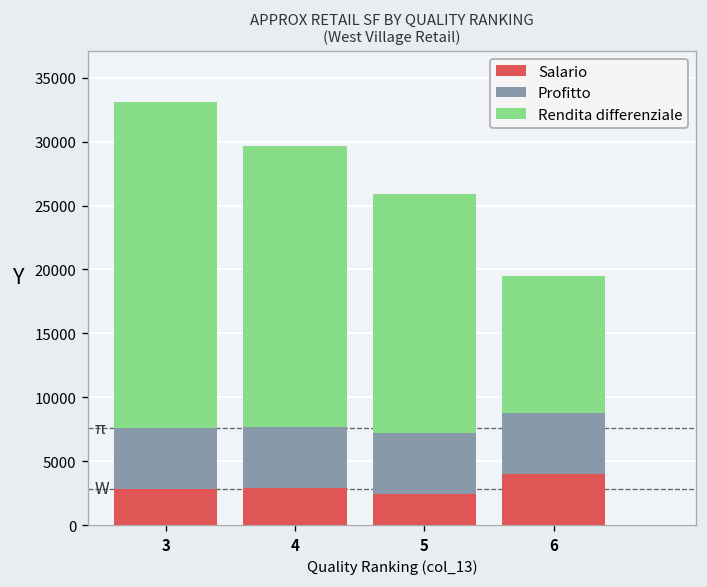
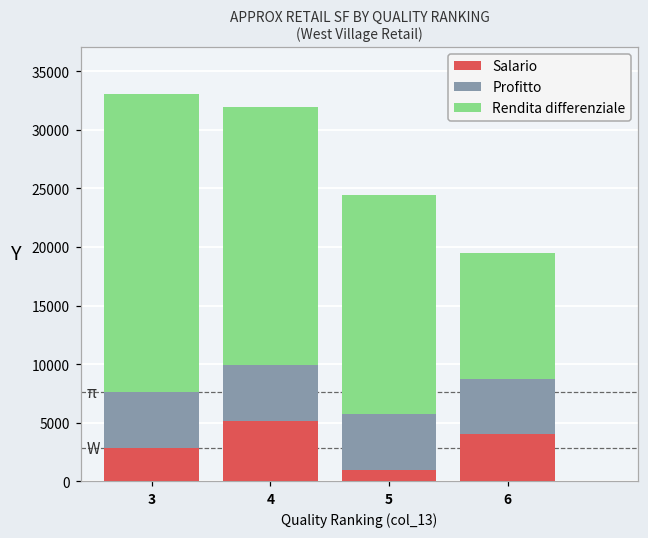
  {
    "Salario": {
      "3": 2800,
-     "4": 2900,
-     "5": 2500,
+     "4": 5200,
+     "5": 1000,
      "6": 4000
    },
    "Profitto": {
      "3": 4800,
      "4": 4800,
      "5": 4800,
      "6": 4800
    },
    "Rendita differenziale": {
      "3": 25500,
      "4": 22000,
      "5": 18700,
      "6": 10700
    }
  }
